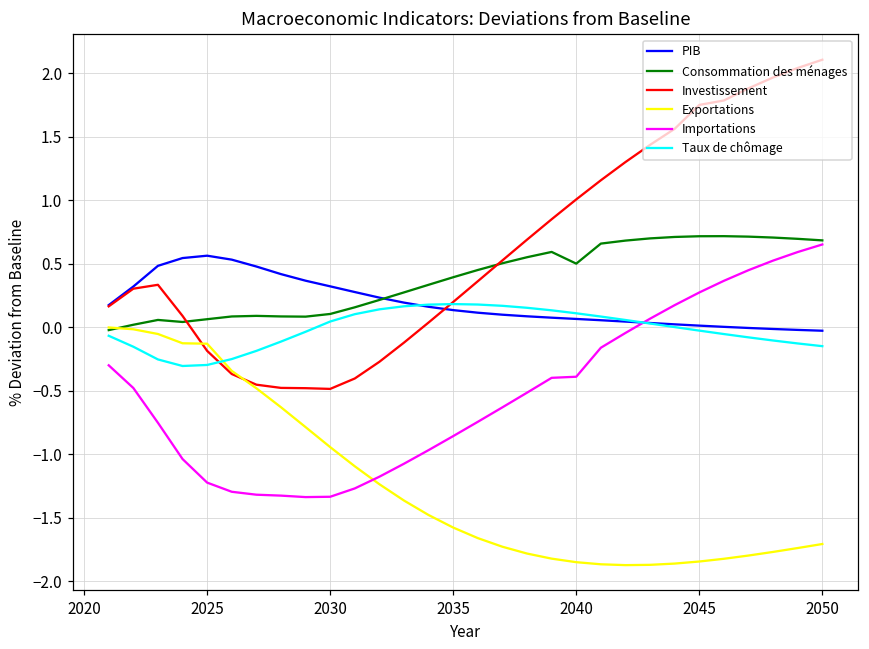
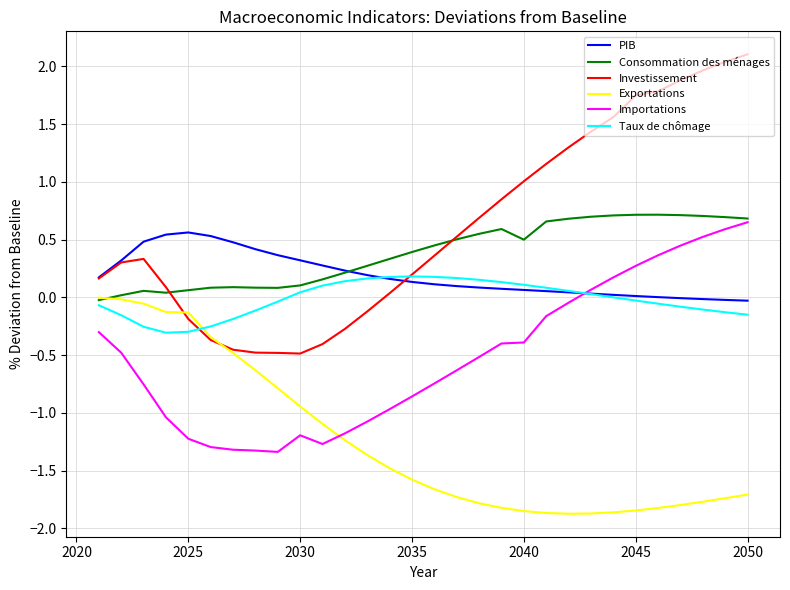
  {
    "PIB": {
      "2025": 0.56,
      "2030": 0.32,
      "2035": 0.13,
      "2040": 0.06,
      "2045": 0.01,
      "2050": -0.03
    },
    "Consommation des ménages": {
      "2025": 0.06,
      "2030": 0.10,
      "2035": 0.39,
      "2040": 0.50,
      "2045": 0.72,
      "2050": 0.68
    },
    "Investissement": {
      "2025": -0.19,
      "2030": -0.49,
      "2040": 1.01
    },
    "Exportations": {
      "2025": -0.13,
      "2030": -0.94,
      "2035": -1.58,
      "2040": -1.85,
      "2045": -1.84,
      "2050": -1.71
    },
    "Importations": {
      "2025": -1.22,
-     "2030": -1.34,
+     "2030": -1.19,
      "2035": -0.86,
      "2040": -0.39,
      "2045": 0.27,
      "2050": 0.65
    },
    "Taux de chômage": {
      "2025": -0.30,
      "2030": 0.04,
      "2040": 0.11,
      "2045": -0.03,
      "2050": -0.15
    }
  }
